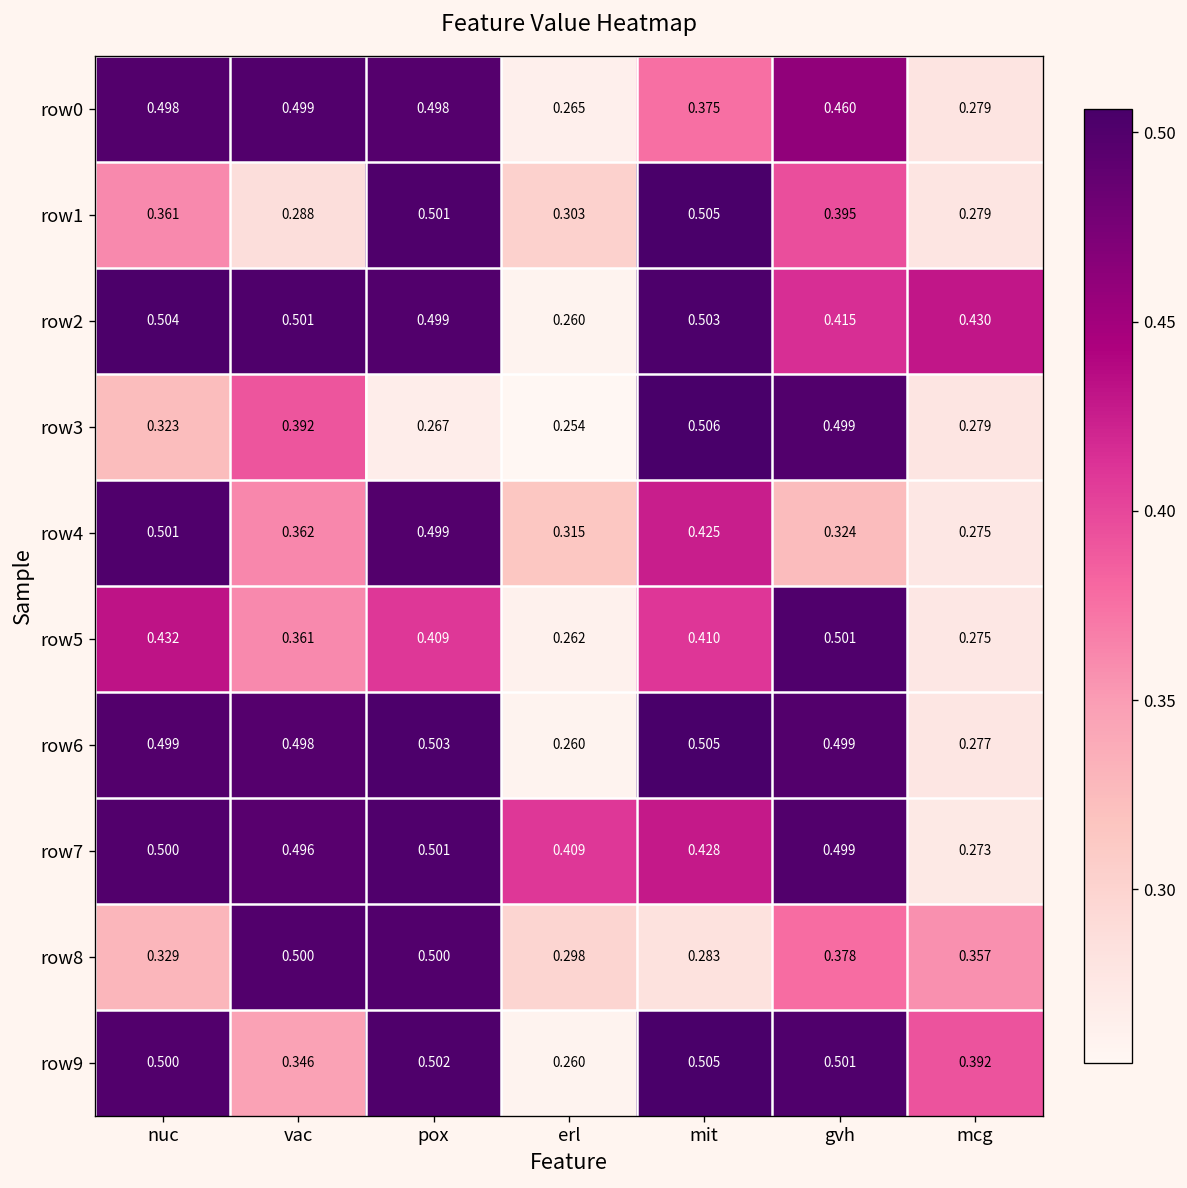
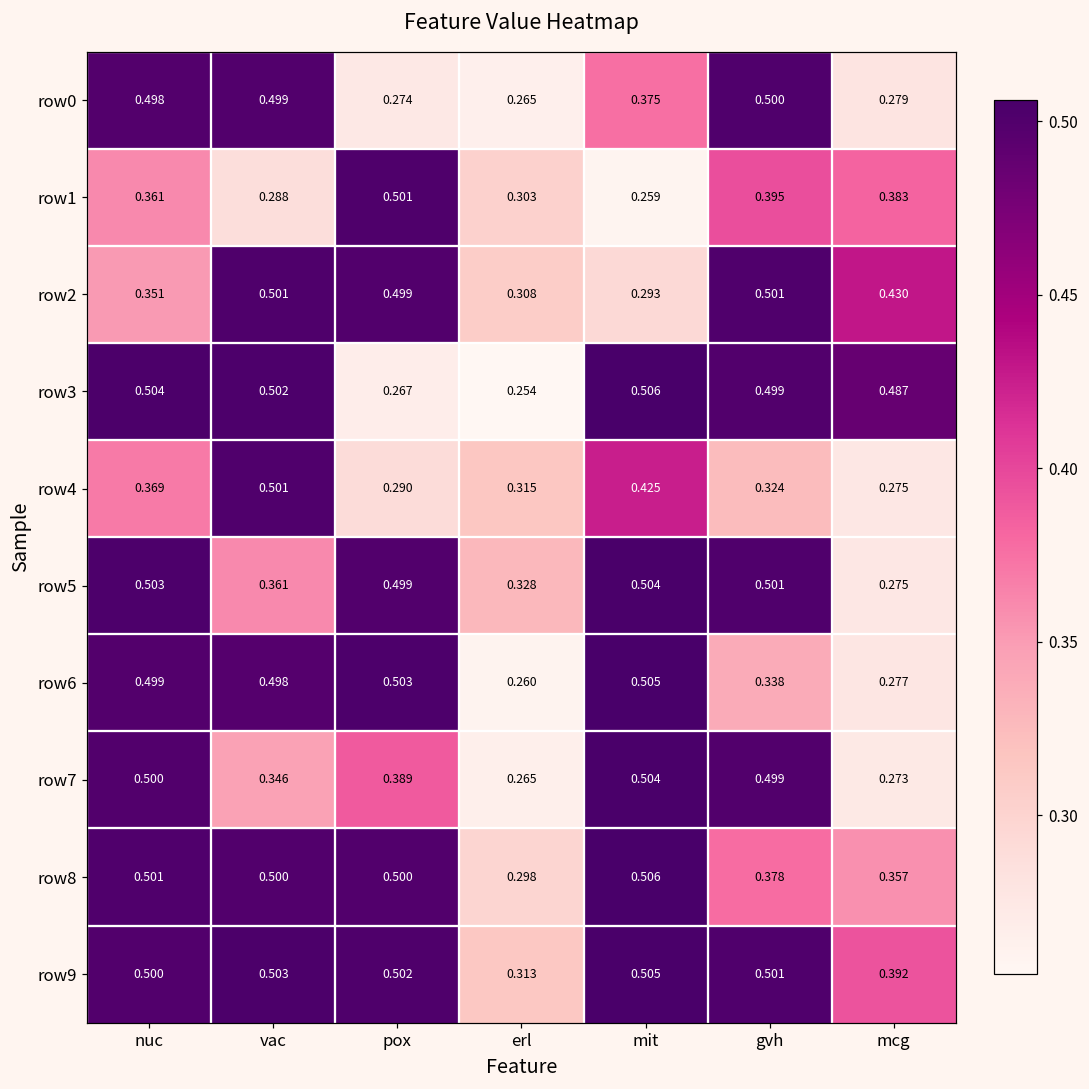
  {
    "row0": {
      "nuc": 0.498,
      "vac": 0.499,
-     "pox": 0.498,
+     "pox": 0.274,
      "erl": 0.265,
      "mit": 0.375,
-     "gvh": 0.460,
+     "gvh": 0.500,
      "mcg": 0.279
    },
    "row1": {
      "nuc": 0.361,
      "vac": 0.288,
      "pox": 0.501,
      "erl": 0.303,
-     "mit": 0.505,
+     "mit": 0.259,
      "gvh": 0.395,
-     "mcg": 0.279
+     "mcg": 0.383
    },
    "row2": {
-     "nuc": 0.504,
+     "nuc": 0.351,
      "vac": 0.501,
      "pox": 0.499,
-     "erl": 0.260,
-     "mit": 0.503,
-     "gvh": 0.415,
+     "erl": 0.308,
+     "mit": 0.293,
+     "gvh": 0.501,
      "mcg": 0.430
    },
    "row3": {
-     "nuc": 0.323,
-     "vac": 0.392,
+     "nuc": 0.504,
+     "vac": 0.502,
      "pox": 0.267,
      "erl": 0.254,
      "mit": 0.506,
      "gvh": 0.499,
-     "mcg": 0.279
+     "mcg": 0.487
    },
    "row4": {
-     "nuc": 0.501,
-     "vac": 0.362,
-     "pox": 0.499,
+     "nuc": 0.369,
+     "vac": 0.501,
+     "pox": 0.290,
      "erl": 0.315,
      "mit": 0.425,
      "gvh": 0.324,
      "mcg": 0.275
    },
    "row5": {
-     "nuc": 0.432,
+     "nuc": 0.503,
      "vac": 0.361,
-     "pox": 0.409,
-     "erl": 0.262,
-     "mit": 0.410,
+     "pox": 0.499,
+     "erl": 0.328,
+     "mit": 0.504,
      "gvh": 0.501,
      "mcg": 0.275
    },
    "row6": {
      "nuc": 0.499,
      "vac": 0.498,
      "pox": 0.503,
      "erl": 0.260,
      "mit": 0.505,
-     "gvh": 0.499,
+     "gvh": 0.338,
      "mcg": 0.277
    },
    "row7": {
      "nuc": 0.500,
-     "vac": 0.496,
-     "pox": 0.501,
-     "erl": 0.409,
-     "mit": 0.428,
+     "vac": 0.346,
+     "pox": 0.389,
+     "erl": 0.265,
+     "mit": 0.504,
      "gvh": 0.499,
      "mcg": 0.273
    },
    "row8": {
-     "nuc": 0.329,
+     "nuc": 0.501,
      "vac": 0.500,
      "pox": 0.500,
      "erl": 0.298,
-     "mit": 0.283,
+     "mit": 0.506,
      "gvh": 0.378,
      "mcg": 0.357
    },
    "row9": {
      "nuc": 0.500,
-     "vac": 0.346,
+     "vac": 0.503,
      "pox": 0.502,
-     "erl": 0.260,
+     "erl": 0.313,
      "mit": 0.505,
      "gvh": 0.501,
      "mcg": 0.392
    }
  }
